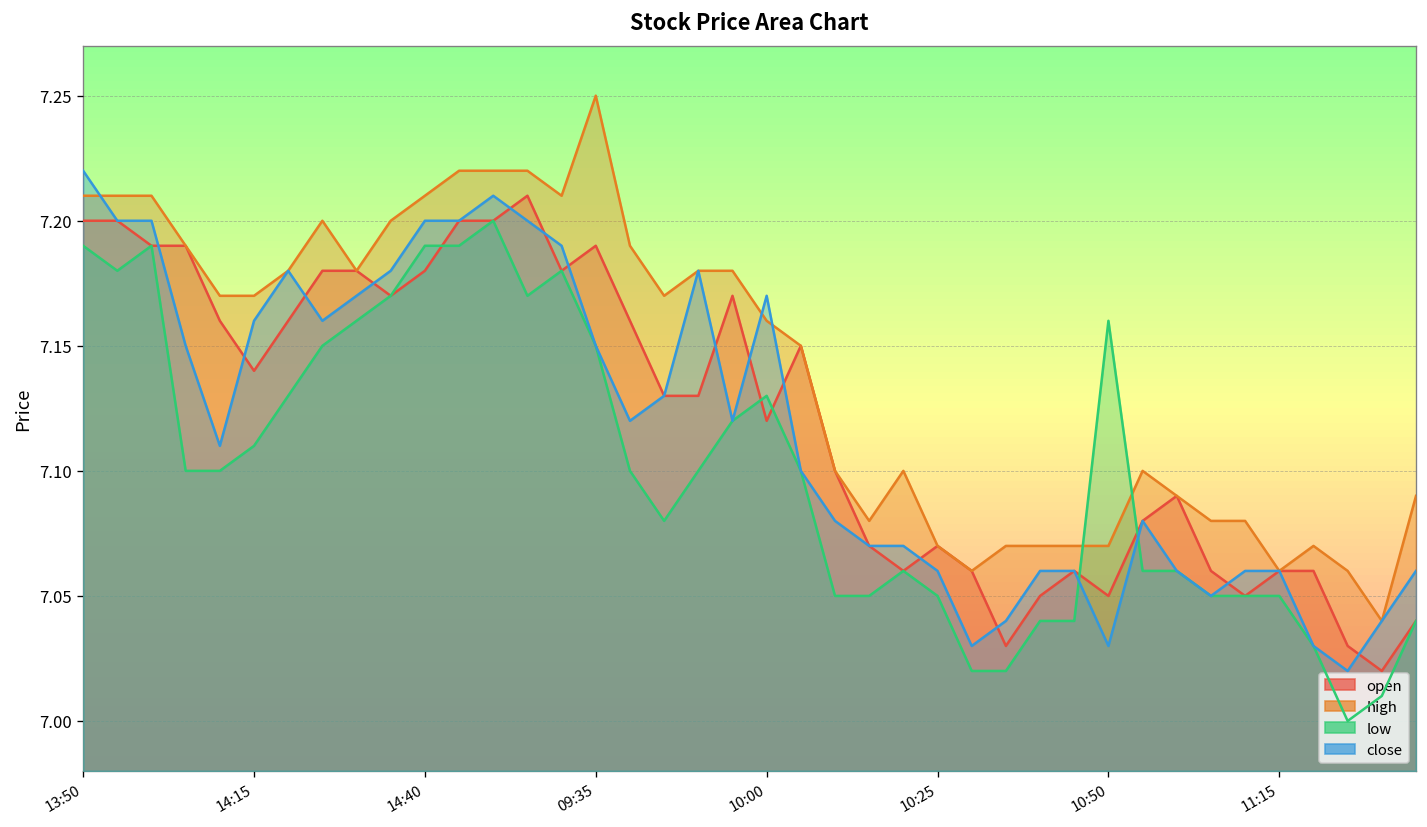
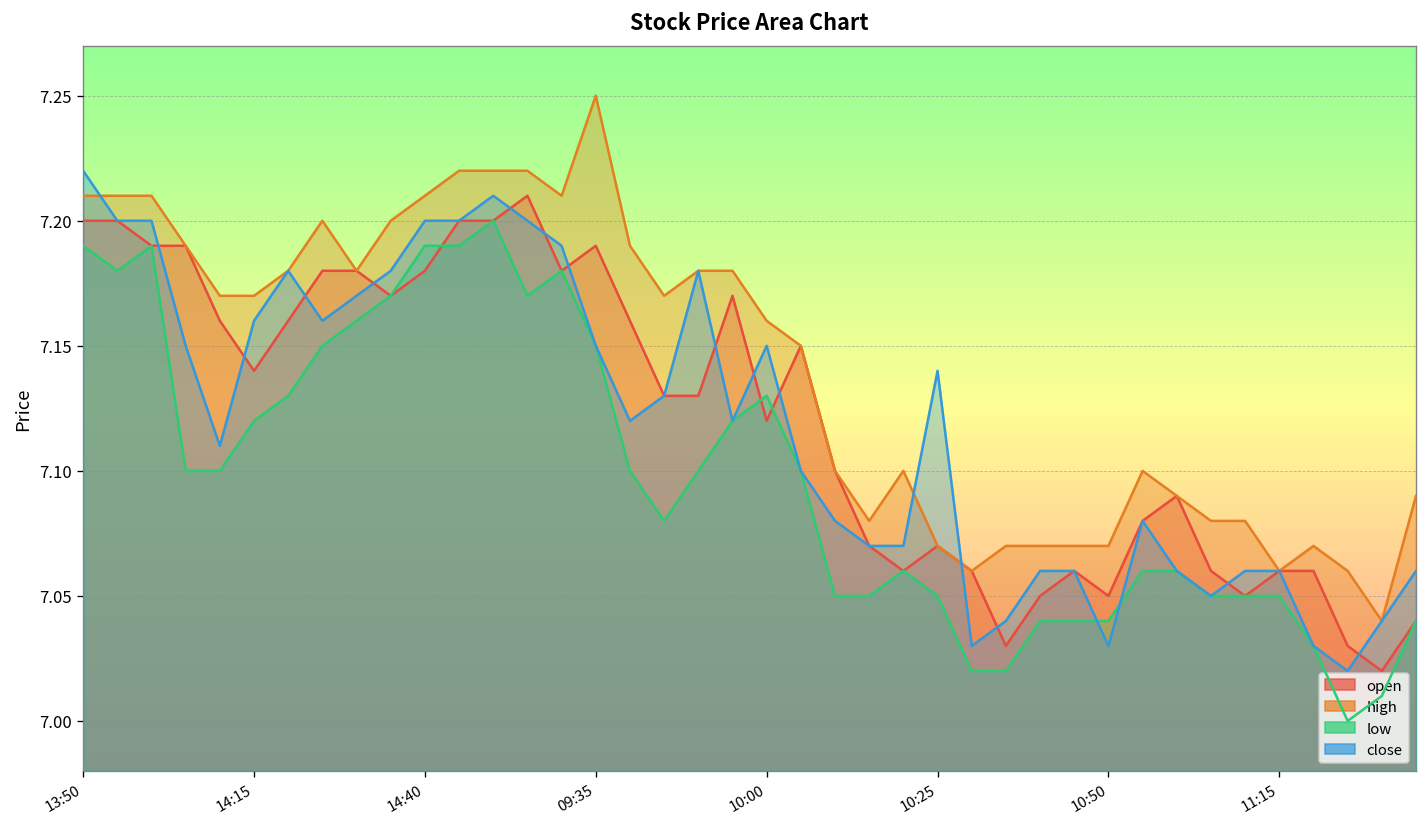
  {
    "low": {
      "13:50": 7.19,
-     "14:15": 7.11,
+     "14:15": 7.12,
      "14:40": 7.19,
      "10:00": 7.13,
      "10:25": 7.05,
-     "10:50": 7.16,
+     "10:50": 7.04,
      "11:15": 7.05
    },
    "close": {
      "13:50": 7.22,
      "14:15": 7.16,
      "14:40": 7.20,
-     "10:00": 7.17,
-     "10:25": 7.06,
+     "10:00": 7.15,
+     "10:25": 7.14,
      "10:50": 7.03
    }
  }
